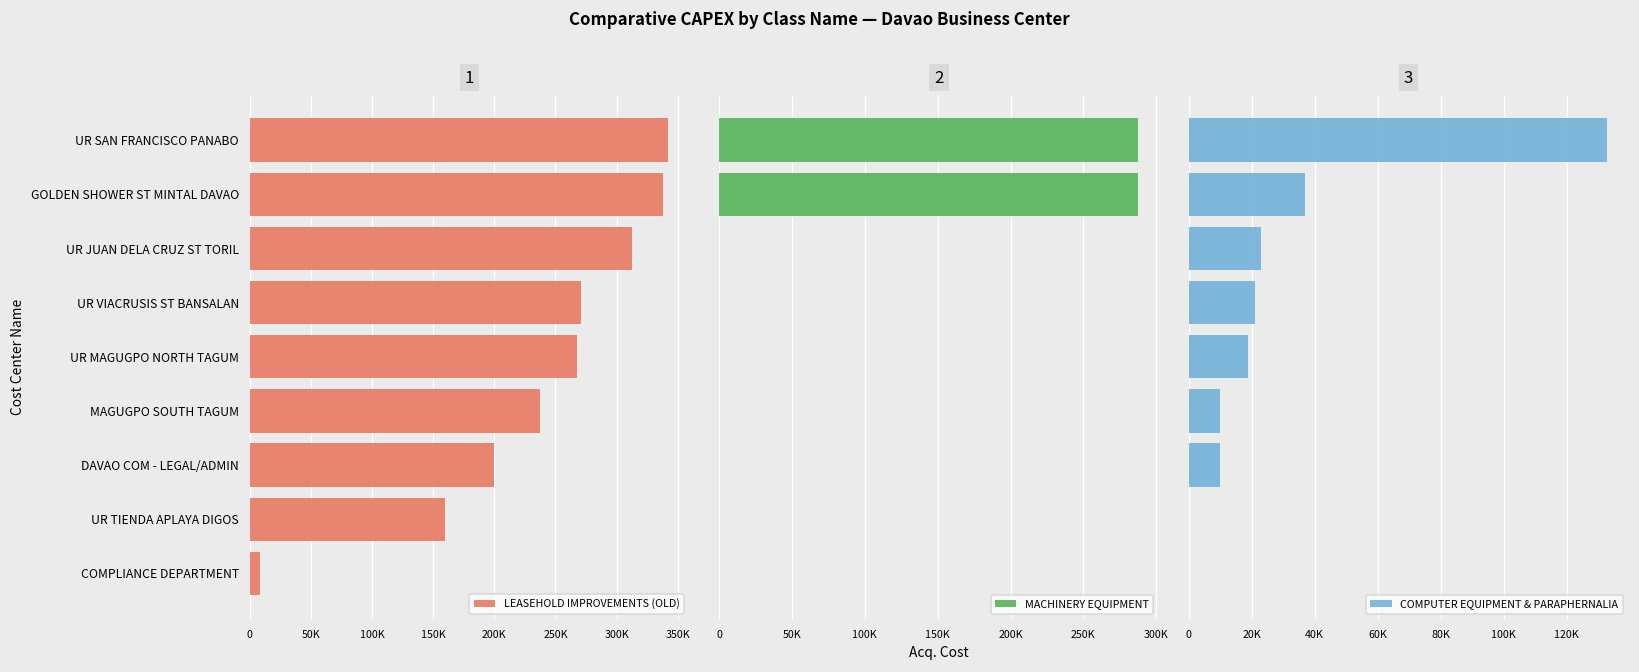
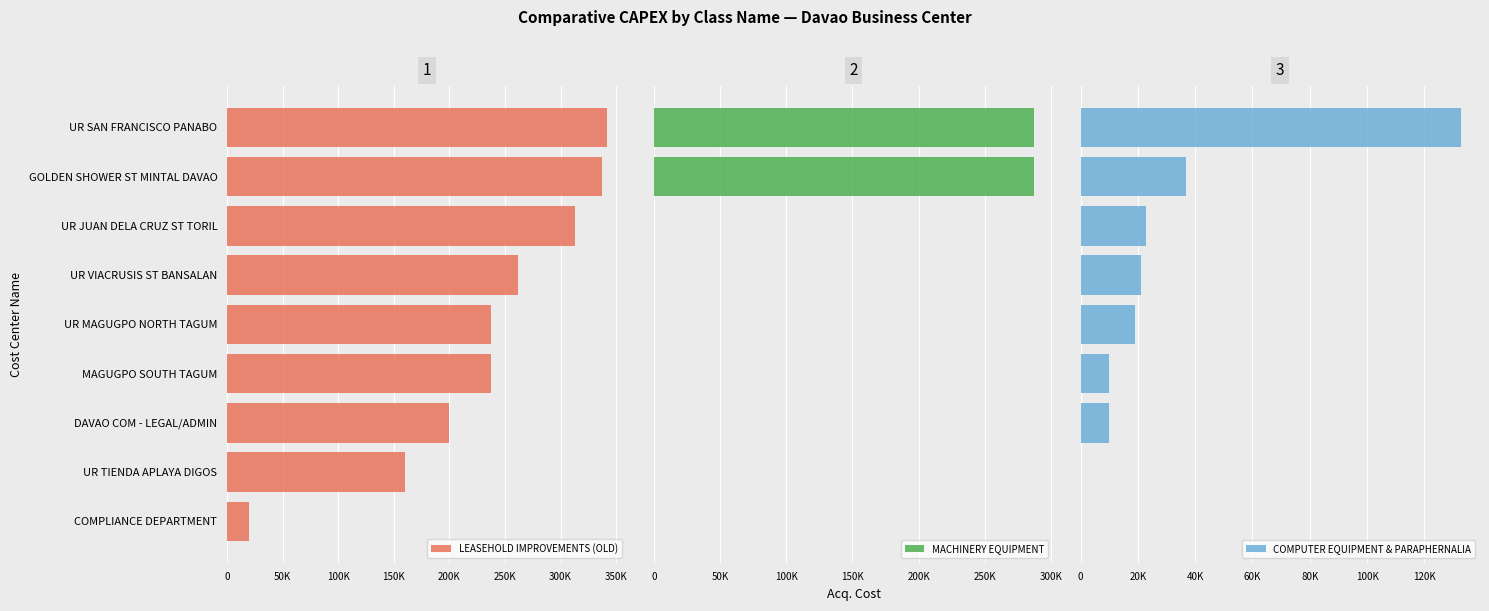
  {
    "1": {
      "UR SAN FRANCISCO PANABO": 342000,
      "GOLDEN SHOWER ST MINTAL DAVAO": 338000,
      "UR JUAN DELA CRUZ ST TORIL": 313000,
-     "UR VIACRUSIS ST BANSALAN": 271000,
-     "UR MAGUGPO NORTH TAGUM": 268000,
+     "UR VIACRUSIS ST BANSALAN": 262000,
+     "UR MAGUGPO NORTH TAGUM": 238000,
      "MAGUGPO SOUTH TAGUM": 238000,
      "DAVAO COM - LEGAL/ADMIN": 200000,
      "UR TIENDA APLAYA DIGOS": 160000,
-     "COMPLIANCE DEPARTMENT": 8000
+     "COMPLIANCE DEPARTMENT": 19000
    }
  }
